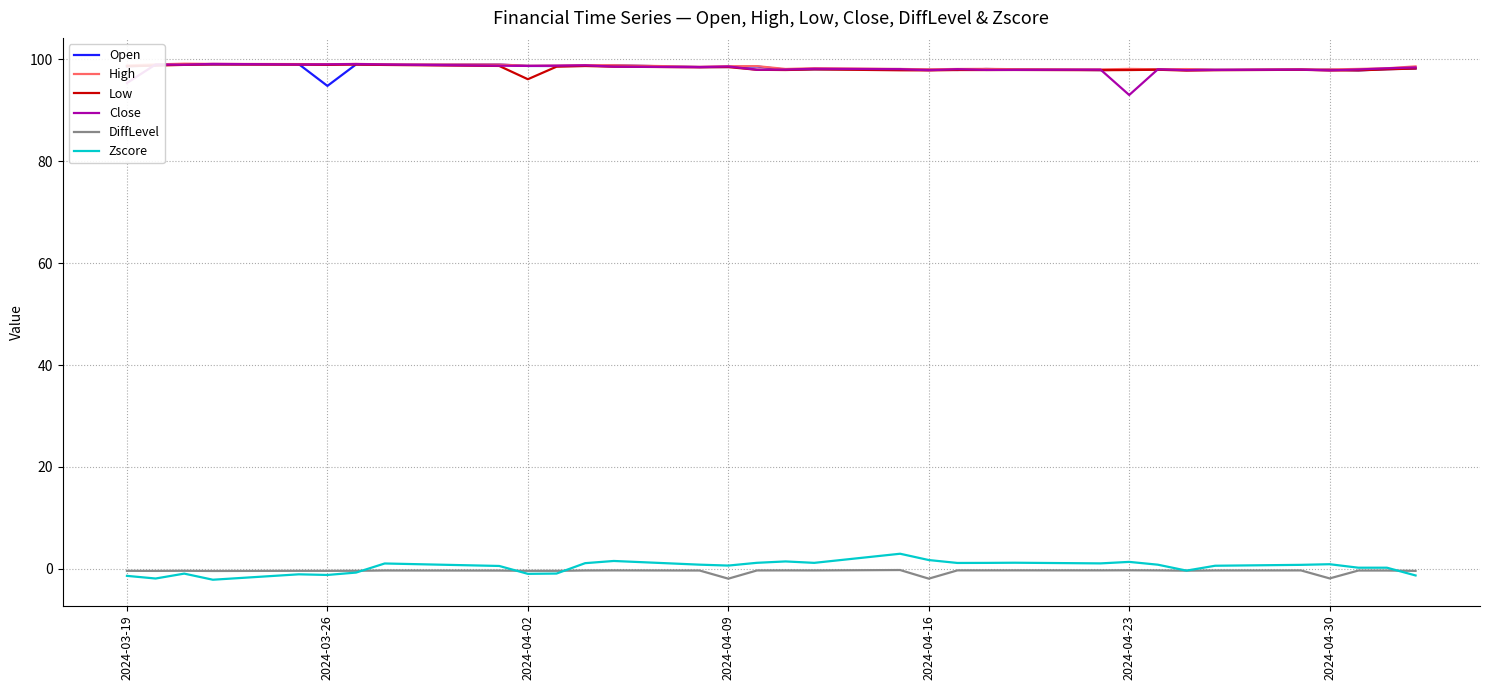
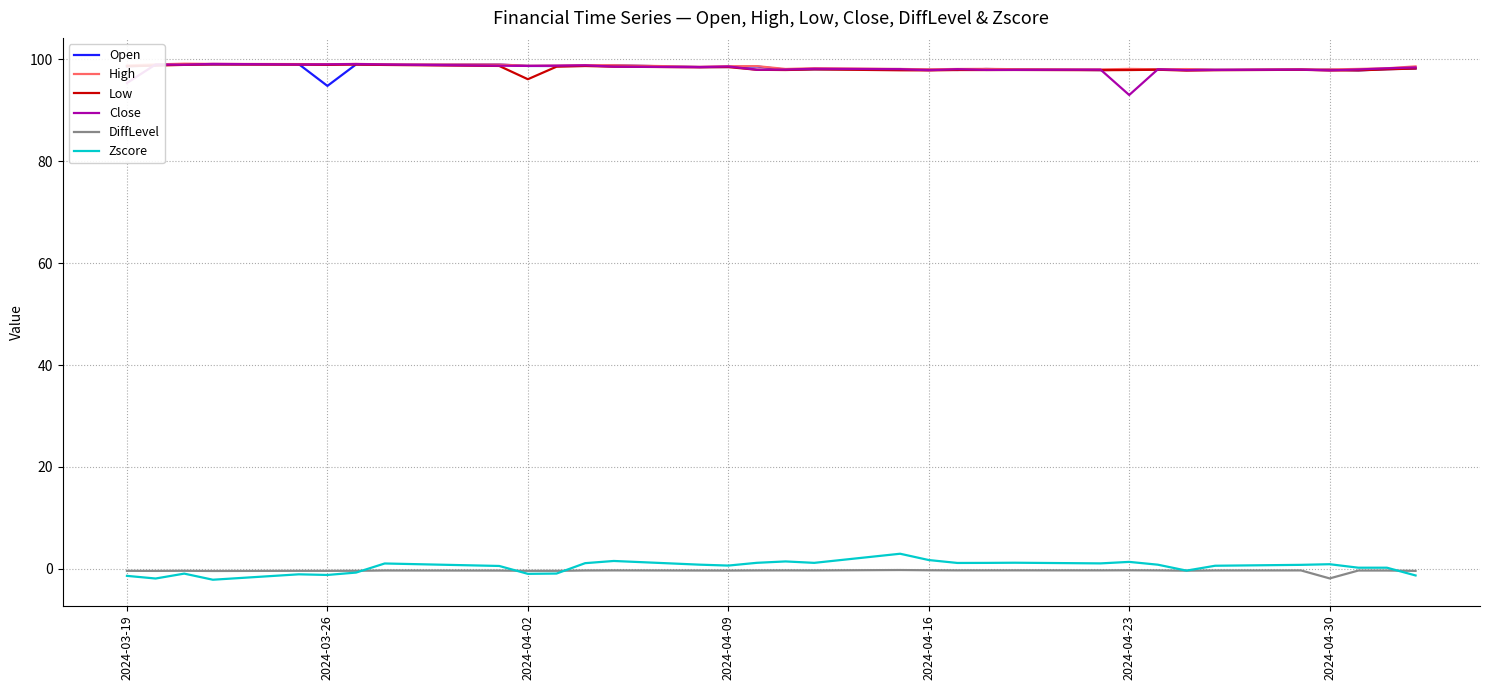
  {
    "Open": {
      "2024-03-26": 95
    },
    "Low": {
      "2024-04-02": 96
    },
    "Close": {
      "2024-04-23": 93
    },
    "DiffLevel": {
      "2024-03-19": 0,
      "2024-03-26": 0,
      "2024-04-02": 0,
-     "2024-04-09": -2,
-     "2024-04-16": -2,
+     "2024-04-09": 0,
+     "2024-04-16": 0,
      "2024-04-23": 0,
      "2024-04-30": -2
    },
    "Zscore": {
      "2024-03-19": -1,
      "2024-03-26": -1,
      "2024-04-02": -1,
      "2024-04-09": 1,
      "2024-04-16": 2,
      "2024-04-23": 1,
      "2024-04-30": 1
    }
  }
